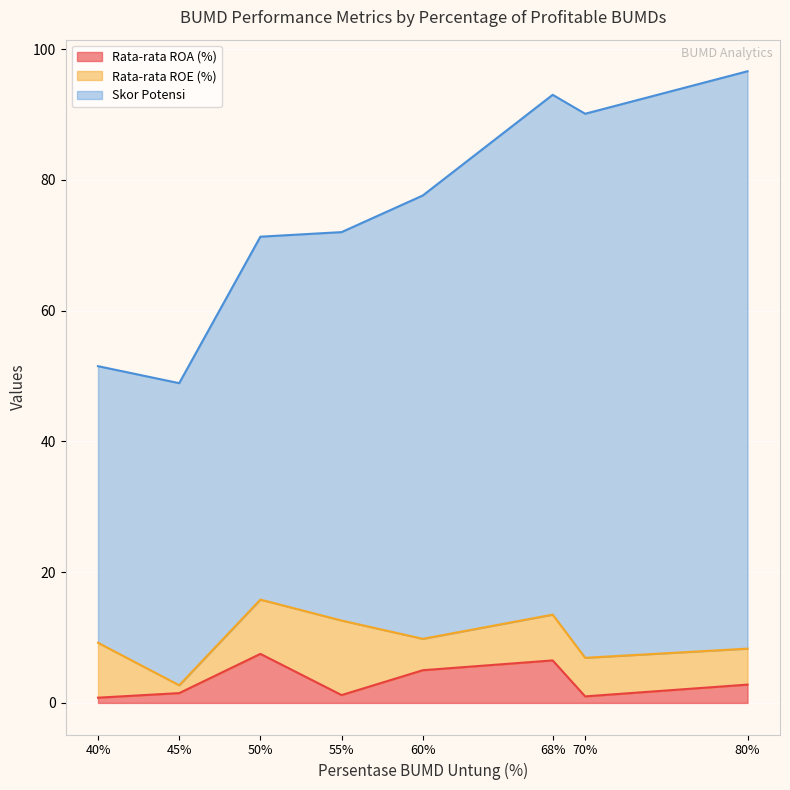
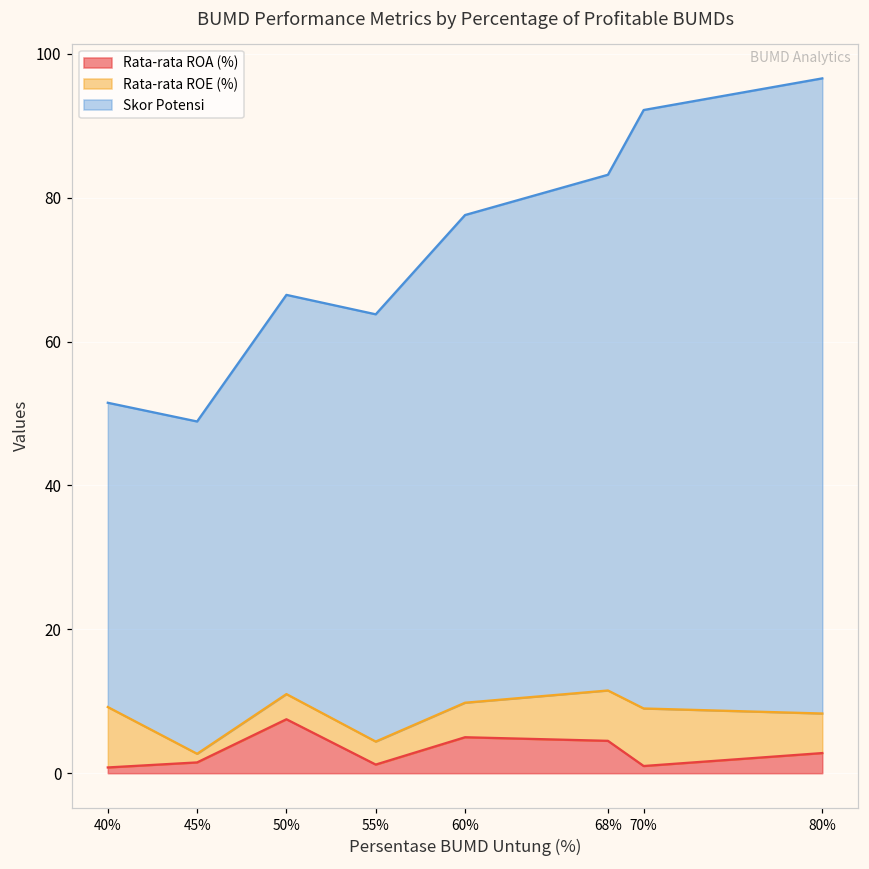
  {
    "Rata-rata ROA (%)": {
      "40%": 1,
      "45%": 2,
      "50%": 8,
      "55%": 1,
      "60%": 5,
-     "68%": 7,
+     "68%": 5,
      "70%": 1,
      "80%": 3
    },
    "Rata-rata ROE (%)": {
      "40%": 8,
      "45%": 1,
-     "50%": 8,
-     "55%": 11,
+     "50%": 4,
+     "55%": 3,
      "60%": 5,
      "68%": 7,
-     "70%": 6,
+     "70%": 8,
      "80%": 6
    },
    "Skor Potensi": {
      "40%": 42,
      "45%": 46,
      "50%": 56,
      "55%": 59,
      "60%": 68,
-     "68%": 80,
+     "68%": 72,
      "70%": 83,
      "80%": 88
    }
  }
